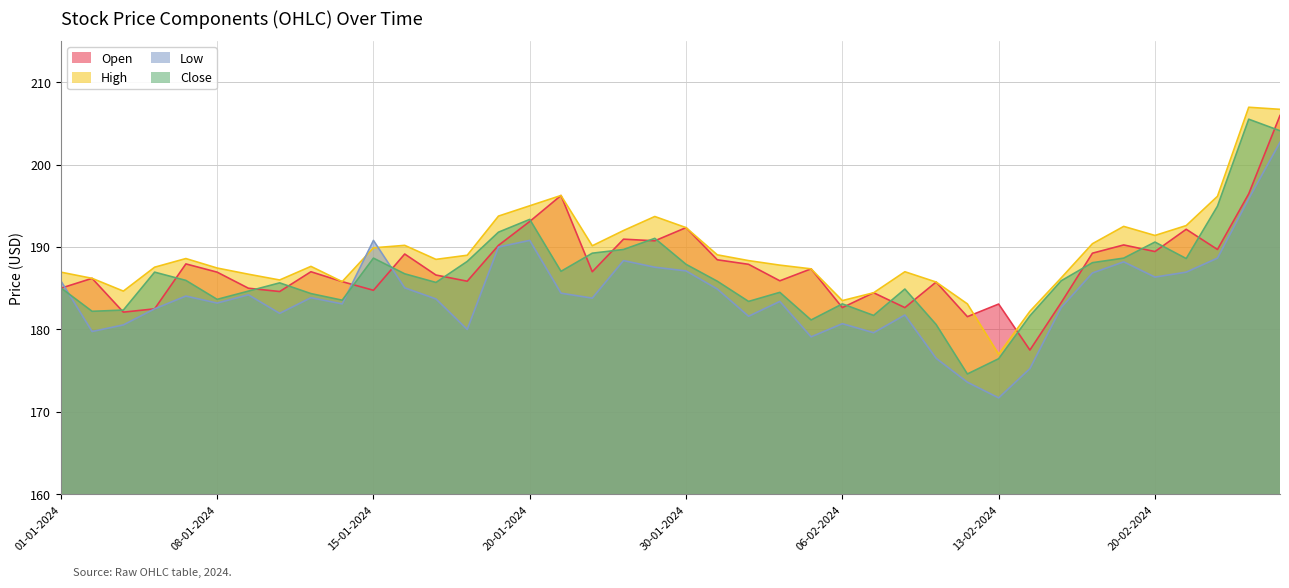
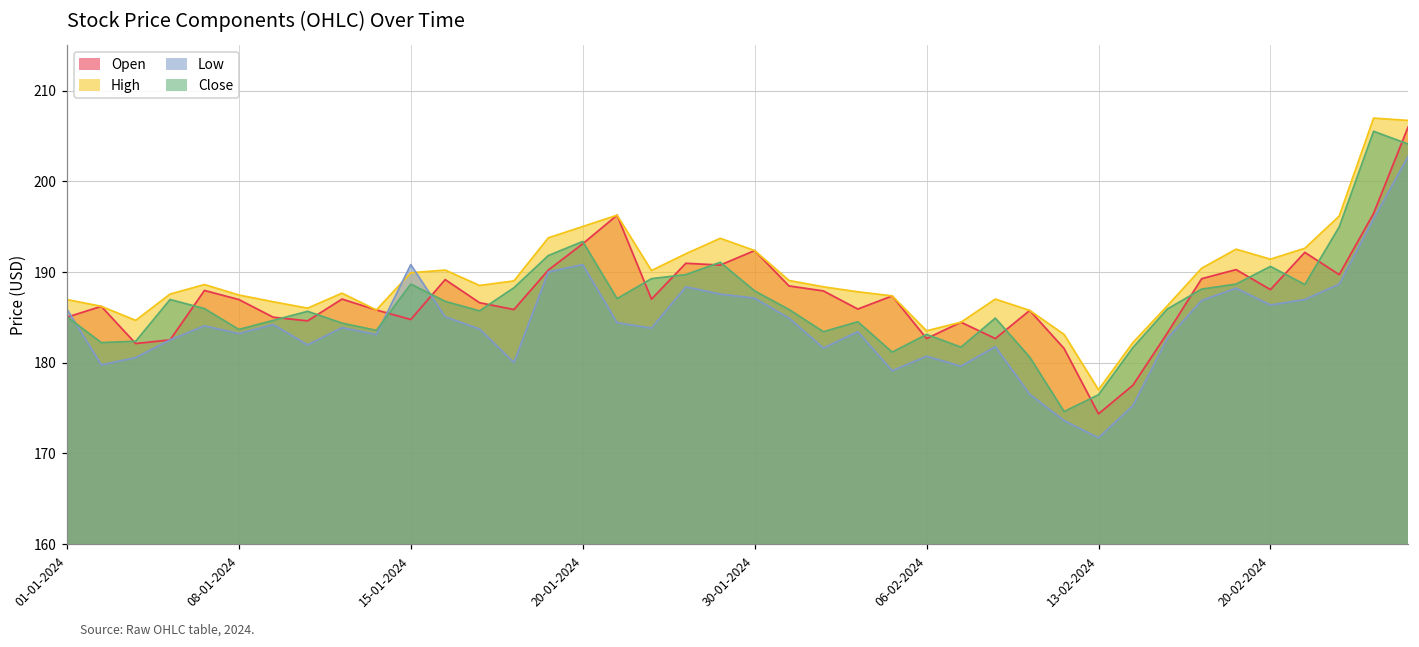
  {
    "Open": {
      "08-01-2024": 187,
      "15-01-2024": 185,
      "06-02-2024": 183,
-     "13-02-2024": 183,
-     "20-02-2024": 189
+     "13-02-2024": 174,
+     "20-02-2024": 188
    },
    "High": {
      "01-01-2024": 187,
      "08-01-2024": 187,
      "15-01-2024": 190,
      "20-01-2024": 195,
      "06-02-2024": 184,
      "13-02-2024": 177,
      "20-02-2024": 191
    },
    "Low": {
      "01-01-2024": 186,
      "08-01-2024": 183,
      "15-01-2024": 191,
      "20-01-2024": 191,
      "30-01-2024": 187,
      "06-02-2024": 181,
      "13-02-2024": 172,
      "20-02-2024": 186
    },
    "Close": {
      "08-01-2024": 184,
      "15-01-2024": 189,
      "30-01-2024": 188,
      "06-02-2024": 183,
      "13-02-2024": 176,
      "20-02-2024": 191
    }
  }
